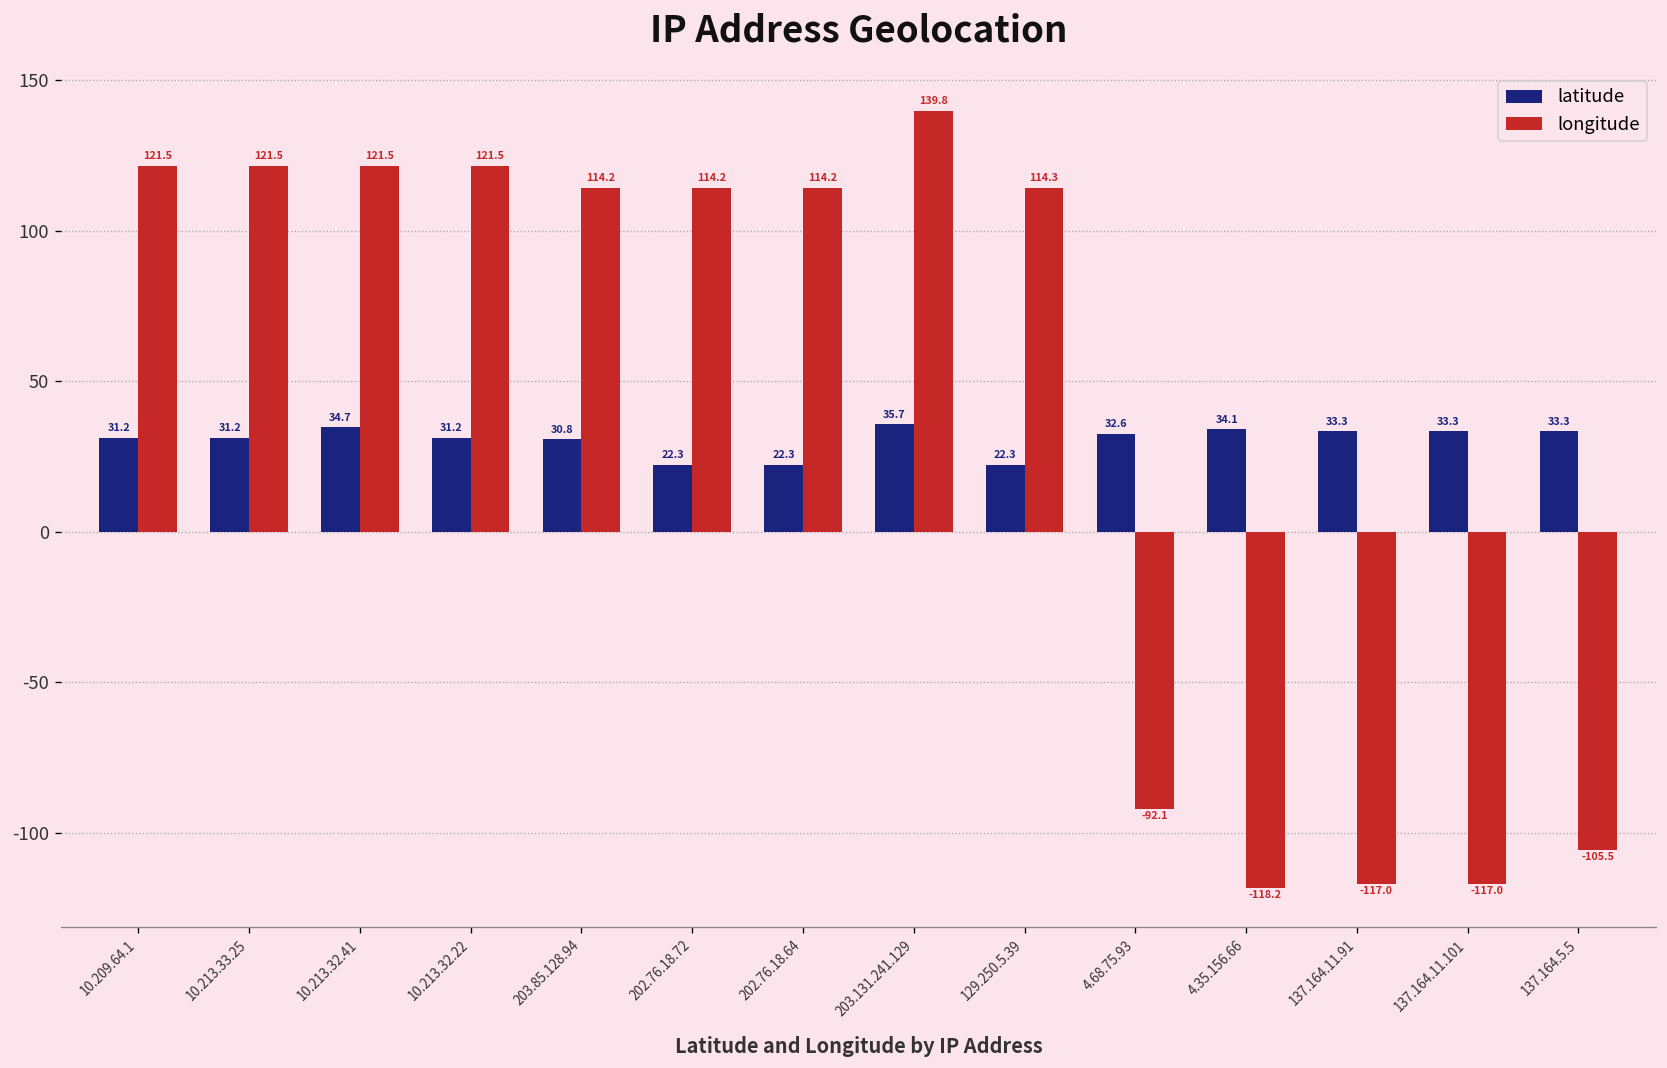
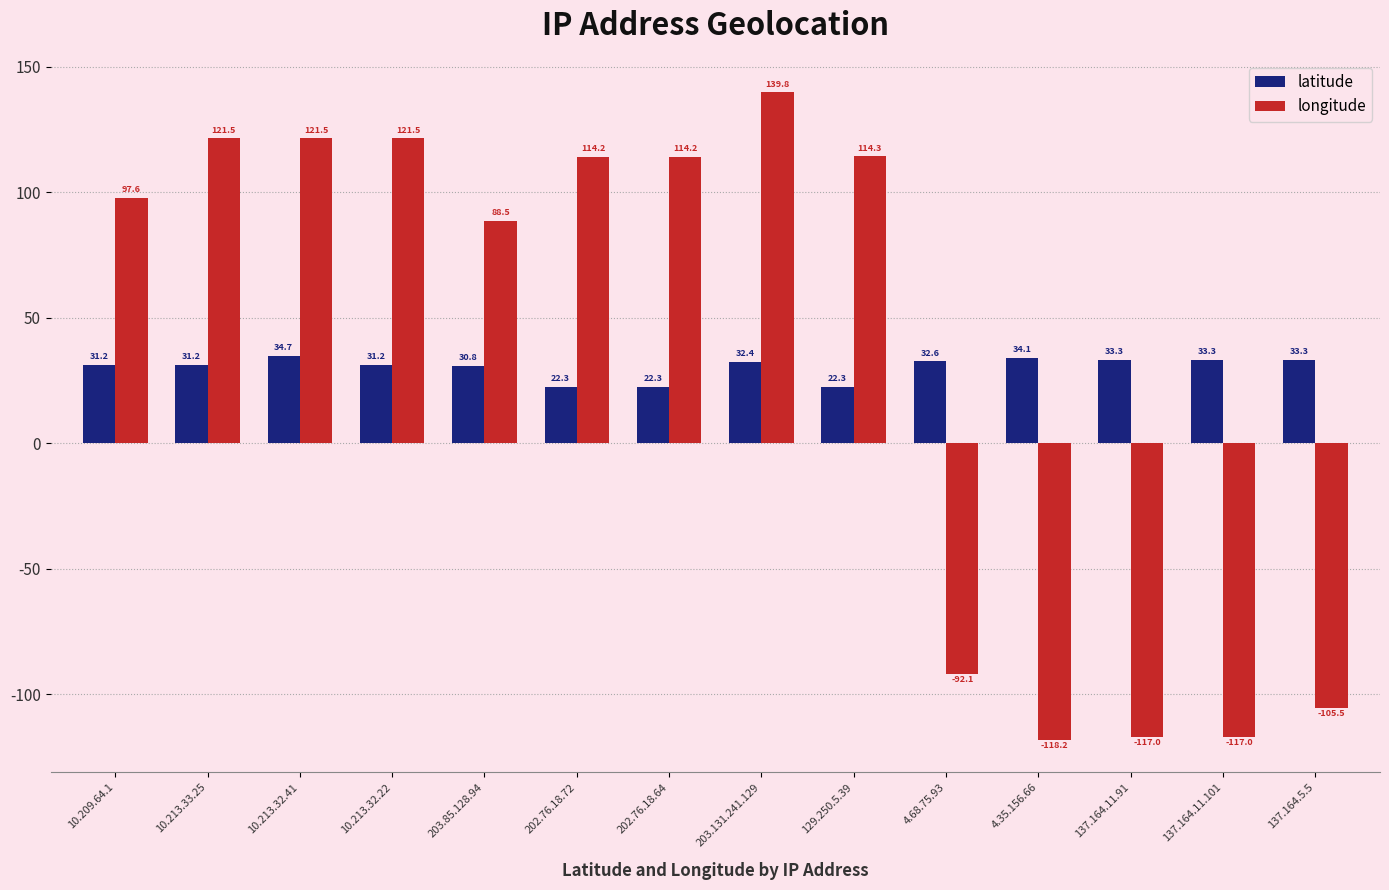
  {
    "latitude": {
      "10.209.64.1": 31.2,
      "10.213.33.25": 31.2,
      "10.213.32.41": 34.7,
      "10.213.32.22": 31.2,
      "203.85.128.94": 30.8,
      "202.76.18.72": 22.3,
      "202.76.18.64": 22.3,
-     "203.131.241.129": 35.7,
+     "203.131.241.129": 32.4,
      "129.250.5.39": 22.3,
      "4.68.75.93": 32.6,
      "4.35.156.66": 34.1,
      "137.164.11.91": 33.3,
      "137.164.11.101": 33.3,
      "137.164.5.5": 33.3
    },
    "longitude": {
-     "10.209.64.1": 121.5,
+     "10.209.64.1": 97.6,
      "10.213.33.25": 121.5,
      "10.213.32.41": 121.5,
      "10.213.32.22": 121.5,
-     "203.85.128.94": 114.2,
+     "203.85.128.94": 88.5,
      "202.76.18.72": 114.2,
      "202.76.18.64": 114.2,
      "203.131.241.129": 139.8,
      "129.250.5.39": 114.3,
      "4.68.75.93": -92.1,
      "4.35.156.66": -118.2,
      "137.164.11.91": -117.0,
      "137.164.11.101": -117.0,
      "137.164.5.5": -105.5
    }
  }
